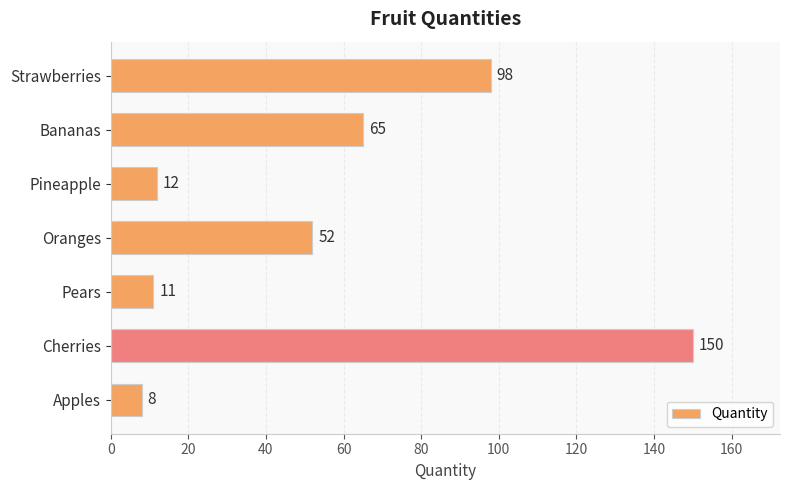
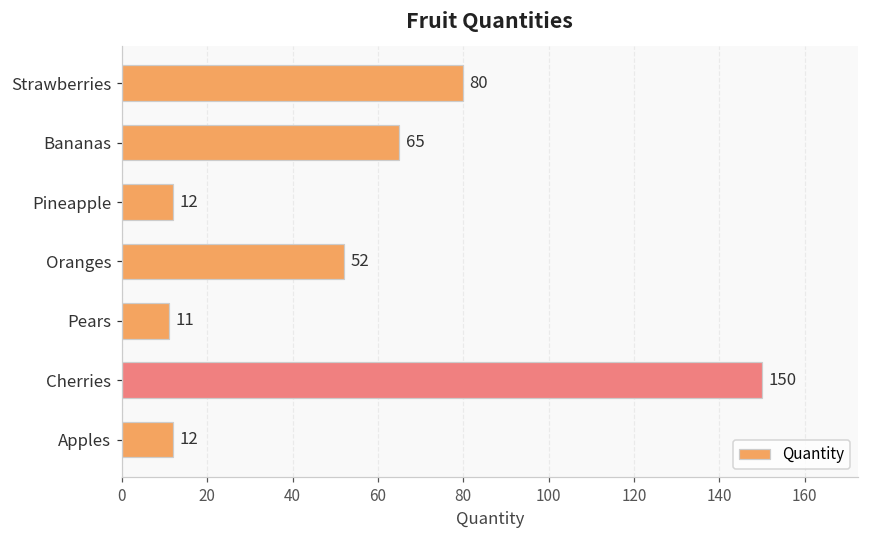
  {
-   "Strawberries": 98,
+   "Strawberries": 80,
    "Bananas": 65,
    "Pineapple": 12,
    "Oranges": 52,
    "Pears": 11,
    "Cherries": 150,
-   "Apples": 8
+   "Apples": 12
  }
